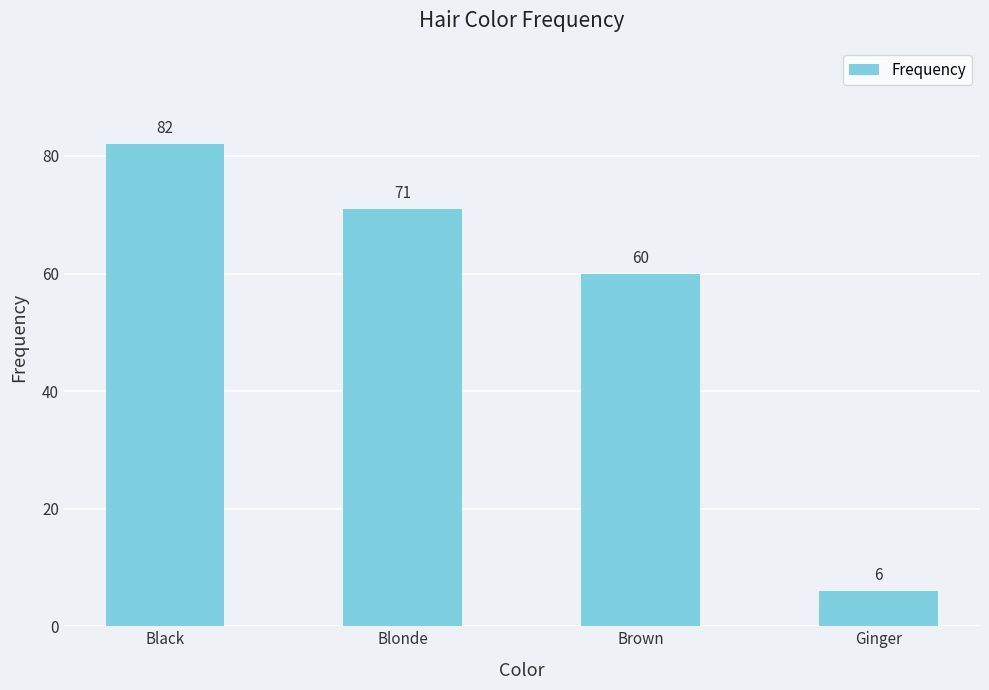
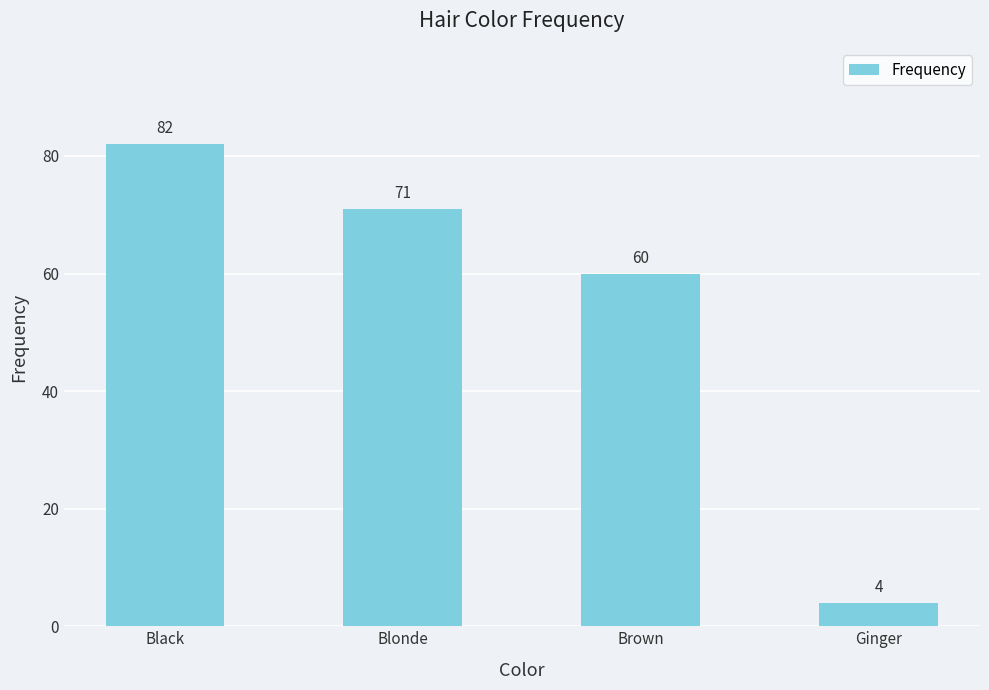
  {
    "Black": 82,
    "Blonde": 71,
    "Brown": 60,
-   "Ginger": 6
+   "Ginger": 4
  }
